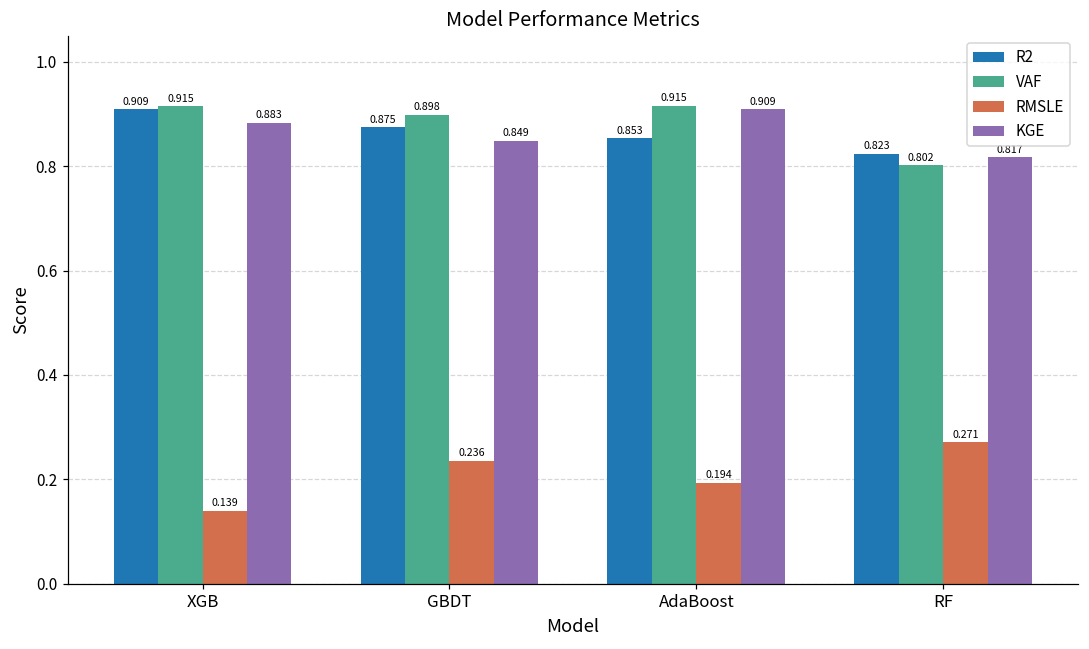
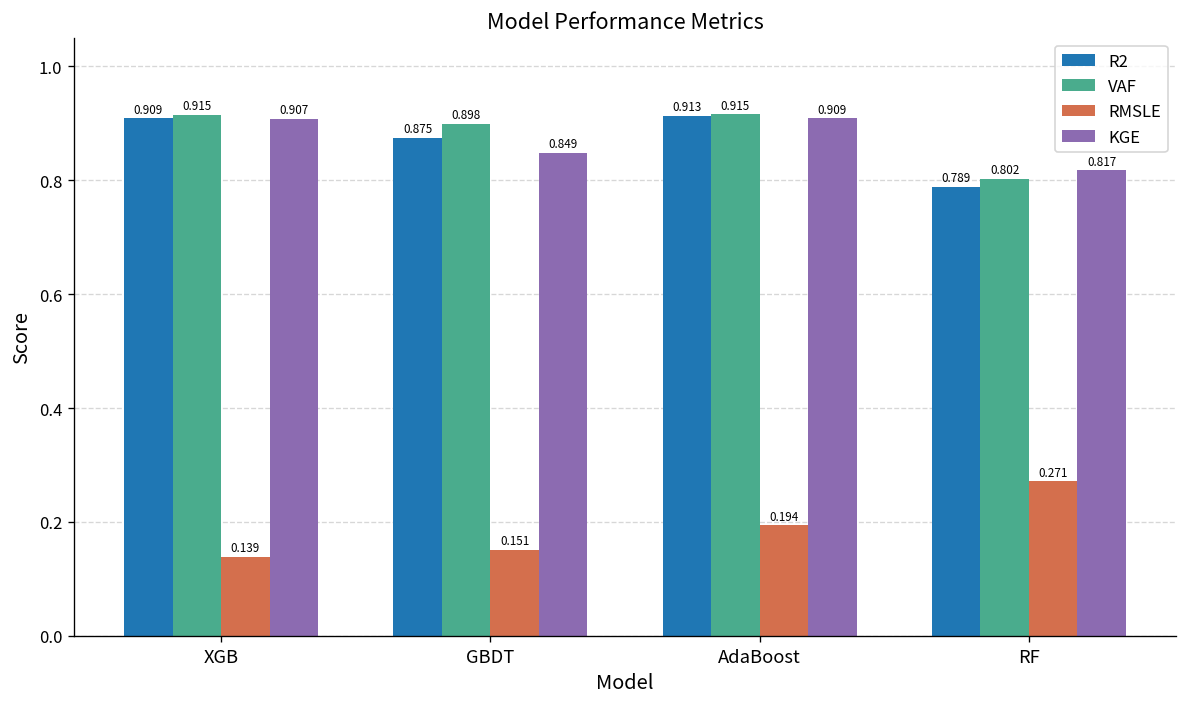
  {
    "R2": {
      "XGB": 0.909,
      "GBDT": 0.875,
-     "AdaBoost": 0.853,
-     "RF": 0.823
+     "AdaBoost": 0.913,
+     "RF": 0.789
    },
    "VAF": {
      "XGB": 0.915,
      "GBDT": 0.898,
      "AdaBoost": 0.915,
      "RF": 0.802
    },
    "RMSLE": {
      "XGB": 0.139,
-     "GBDT": 0.236,
+     "GBDT": 0.151,
      "AdaBoost": 0.194,
      "RF": 0.271
    },
    "KGE": {
-     "XGB": 0.883,
+     "XGB": 0.907,
      "GBDT": 0.849,
      "AdaBoost": 0.909,
      "RF": 0.817
    }
  }
